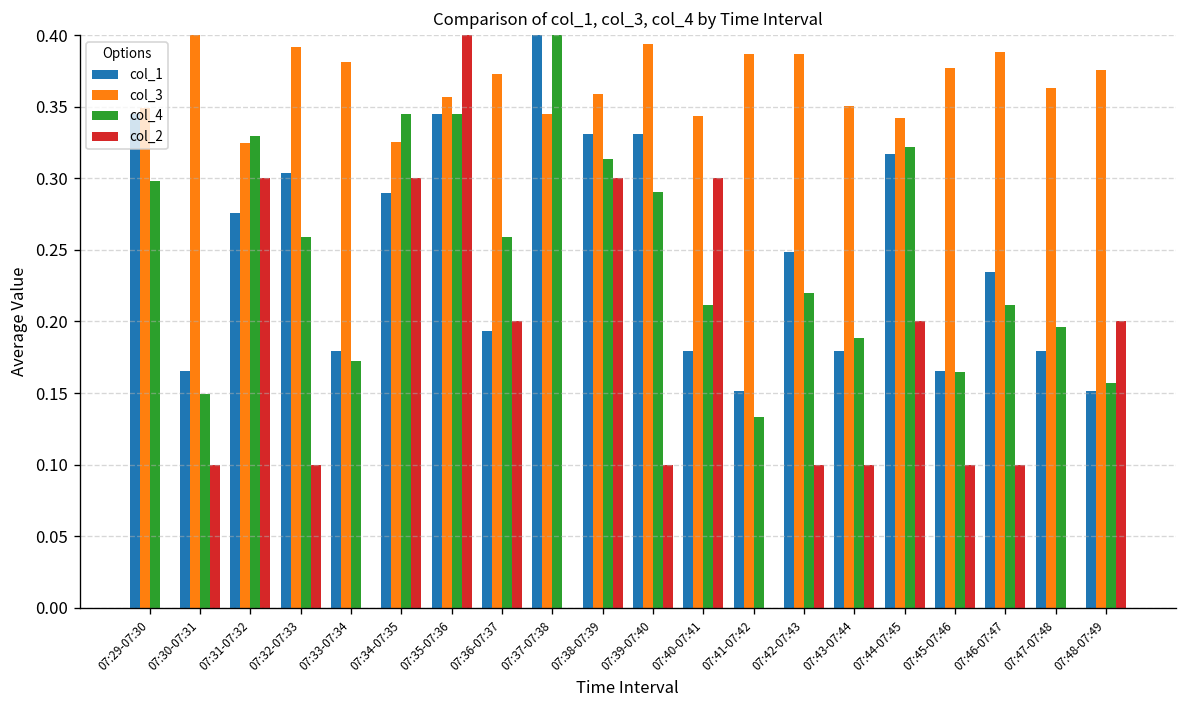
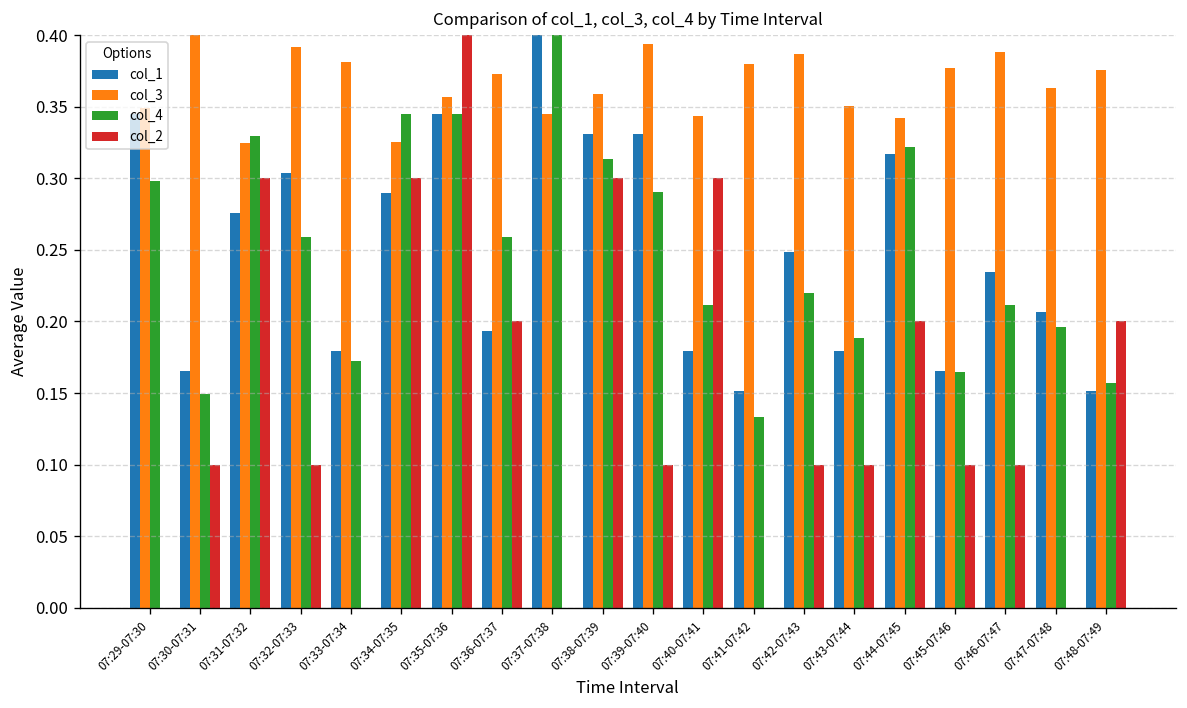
  {
    "col_1": {
      "07:30-07:31": 0.166,
      "07:31-07:32": 0.276,
      "07:32-07:33": 0.303,
      "07:33-07:34": 0.179,
      "07:34-07:35": 0.290,
      "07:35-07:36": 0.345,
      "07:36-07:37": 0.193,
      "07:37-07:38": 0.400,
      "07:38-07:39": 0.331,
      "07:39-07:40": 0.331,
      "07:40-07:41": 0.179,
      "07:41-07:42": 0.152,
      "07:42-07:43": 0.248,
      "07:43-07:44": 0.179,
      "07:44-07:45": 0.317,
      "07:45-07:46": 0.166,
      "07:46-07:47": 0.234,
-     "07:47-07:48": 0.179,
+     "07:47-07:48": 0.207,
      "07:48-07:49": 0.152
    },
    "col_3": {
      "07:30-07:31": 0.400,
      "07:31-07:32": 0.325,
      "07:32-07:33": 0.392,
      "07:33-07:34": 0.381,
      "07:34-07:35": 0.325,
      "07:35-07:36": 0.357,
      "07:36-07:37": 0.373,
      "07:37-07:38": 0.345,
      "07:38-07:39": 0.359,
      "07:39-07:40": 0.394,
      "07:40-07:41": 0.344,
-     "07:41-07:42": 0.387,
+     "07:41-07:42": 0.380,
      "07:42-07:43": 0.387,
      "07:43-07:44": 0.350,
      "07:44-07:45": 0.342,
      "07:45-07:46": 0.377,
      "07:46-07:47": 0.388,
      "07:47-07:48": 0.363,
      "07:48-07:49": 0.375
    },
    "col_4": {
      "07:29-07:30": 0.298,
      "07:30-07:31": 0.149,
      "07:31-07:32": 0.329,
      "07:32-07:33": 0.259,
      "07:33-07:34": 0.173,
      "07:34-07:35": 0.345,
      "07:35-07:36": 0.345,
      "07:36-07:37": 0.259,
      "07:37-07:38": 0.400,
      "07:38-07:39": 0.314,
      "07:39-07:40": 0.290,
      "07:40-07:41": 0.212,
      "07:41-07:42": 0.133,
      "07:42-07:43": 0.220,
      "07:43-07:44": 0.188,
      "07:44-07:45": 0.322,
      "07:45-07:46": 0.165,
      "07:46-07:47": 0.212,
      "07:47-07:48": 0.196,
      "07:48-07:49": 0.157
    },
    "col_2": {
      "07:29-07:30": 0.000,
      "07:30-07:31": 0.100,
      "07:31-07:32": 0.300,
      "07:32-07:33": 0.100,
      "07:33-07:34": 0.000,
      "07:34-07:35": 0.300,
      "07:35-07:36": 0.400,
      "07:36-07:37": 0.200,
      "07:37-07:38": 0.000,
      "07:38-07:39": 0.300,
      "07:39-07:40": 0.100,
      "07:40-07:41": 0.300,
      "07:41-07:42": 0.000,
      "07:42-07:43": 0.100,
      "07:43-07:44": 0.100,
      "07:44-07:45": 0.200,
      "07:45-07:46": 0.100,
      "07:46-07:47": 0.100,
      "07:47-07:48": 0.000,
      "07:48-07:49": 0.200
    }
  }
